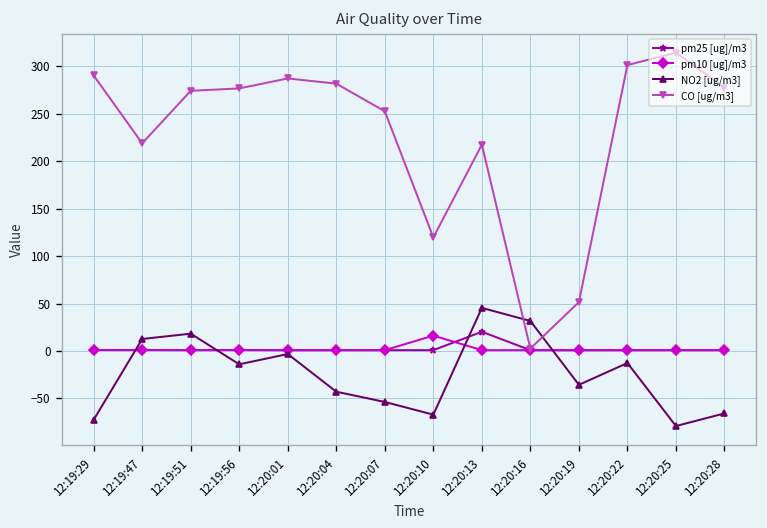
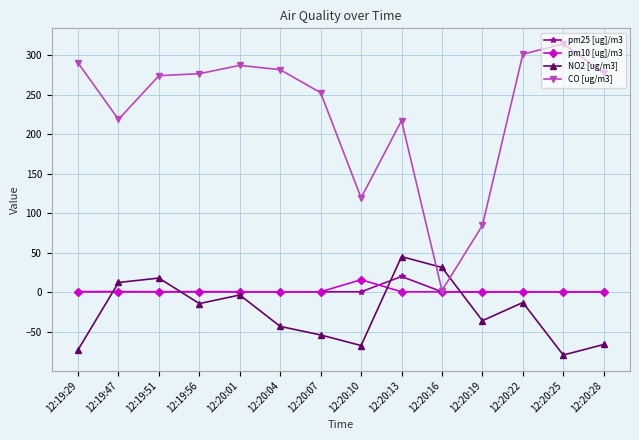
  {
    "pm25 [ug]/m3": {
      "12:20:10": 0,
      "12:20:13": 20
    },
    "pm10 [ug]/m3": {
      "12:20:10": 20,
      "12:20:13": 0
    },
    "NO2 [ug/m3]": {
      "12:19:29": -70,
      "12:19:47": 10,
      "12:19:51": 20,
      "12:19:56": -10,
      "12:20:01": 0,
      "12:20:04": -40,
      "12:20:07": -50,
      "12:20:10": -70,
      "12:20:13": 50,
      "12:20:16": 30,
      "12:20:19": -40,
      "12:20:22": -10,
      "12:20:25": -80,
      "12:20:28": -70
    },
    "CO [ug/m3]": {
      "12:19:29": 290,
      "12:19:47": 220,
      "12:19:51": 270,
      "12:19:56": 280,
      "12:20:01": 290,
      "12:20:04": 280,
      "12:20:07": 250,
      "12:20:10": 120,
      "12:20:13": 220,
-     "12:20:19": 50,
+     "12:20:19": 80,
      "12:20:22": 300
    }
  }
